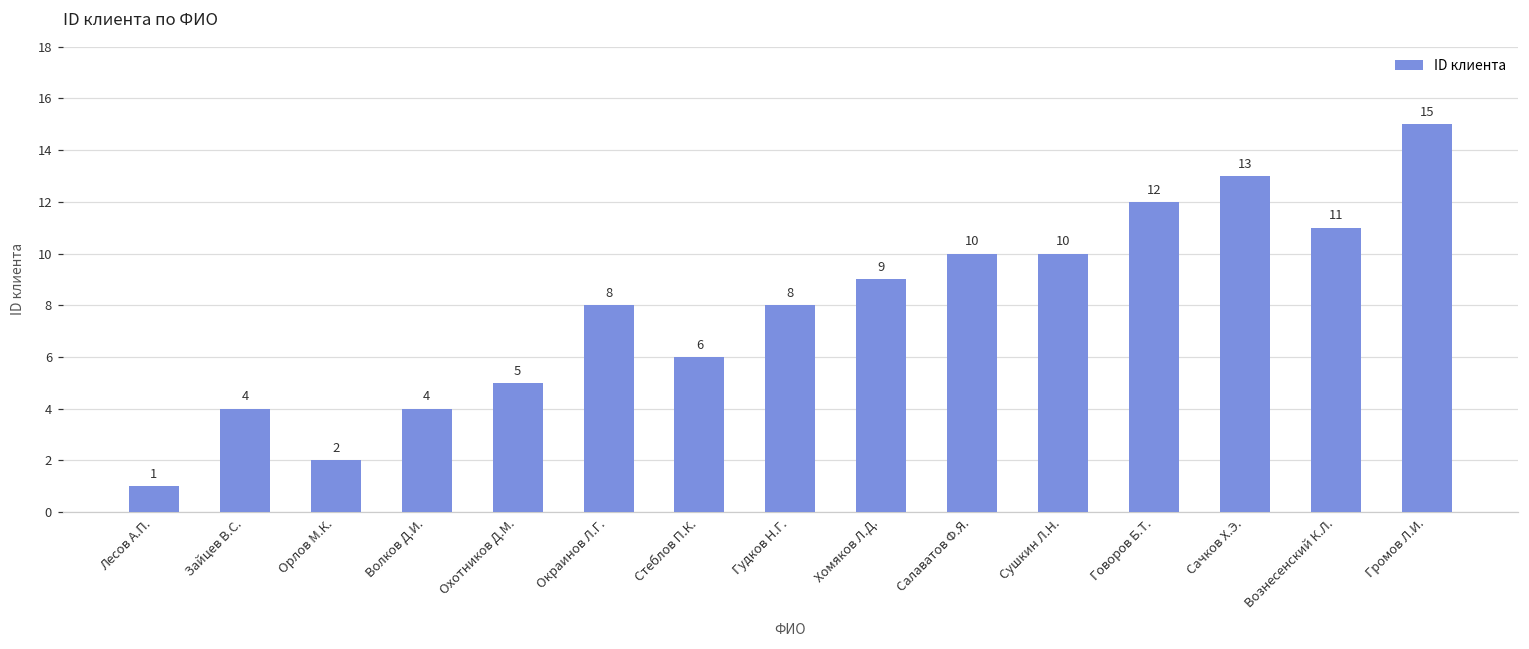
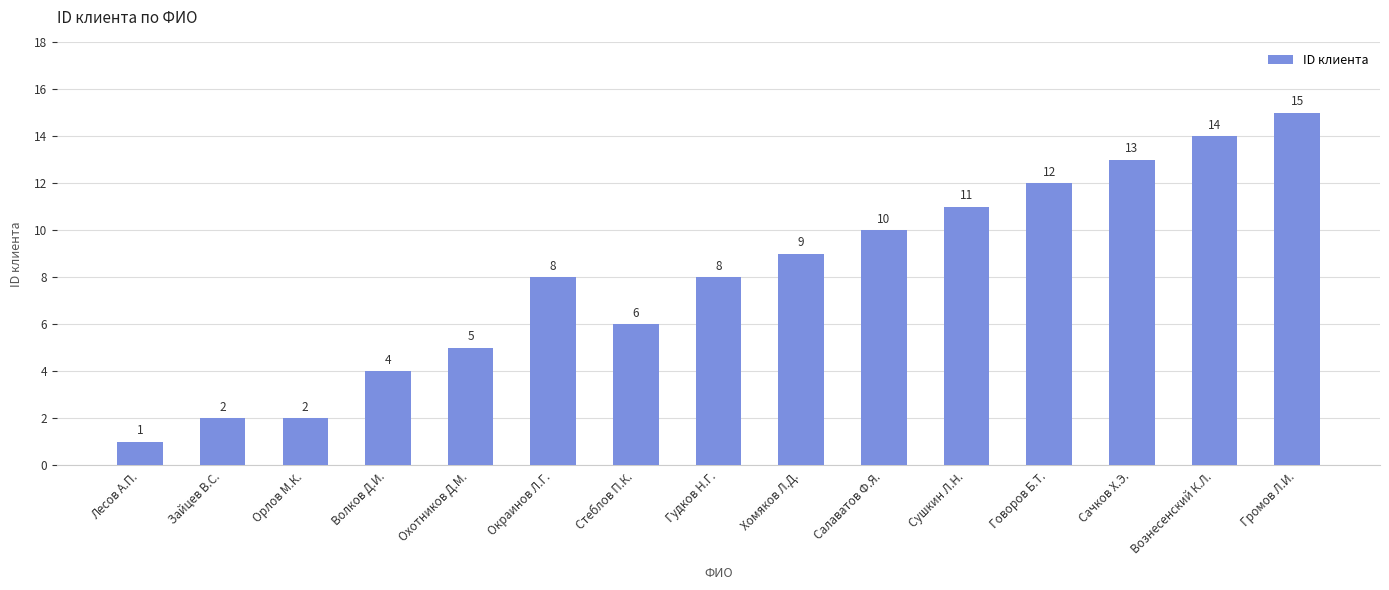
  {
    "Лесов А.П.": 1,
-   "Зайцев В.С.": 4,
+   "Зайцев В.С.": 2,
    "Орлов М.К.": 2,
    "Волков Д.И.": 4,
    "Охотников Д.М.": 5,
    "Окраинов Л.Г.": 8,
    "Стеблов П.К.": 6,
    "Гудков Н.Г.": 8,
    "Хомяков Л.Д.": 9,
    "Салаватов Ф.Я.": 10,
-   "Сушкин Л.Н.": 10,
+   "Сушкин Л.Н.": 11,
    "Говоров Б.Т.": 12,
    "Сачков Х.Э.": 13,
-   "Вознесенский К.Л.": 11,
+   "Вознесенский К.Л.": 14,
    "Громов Л.И.": 15
  }
